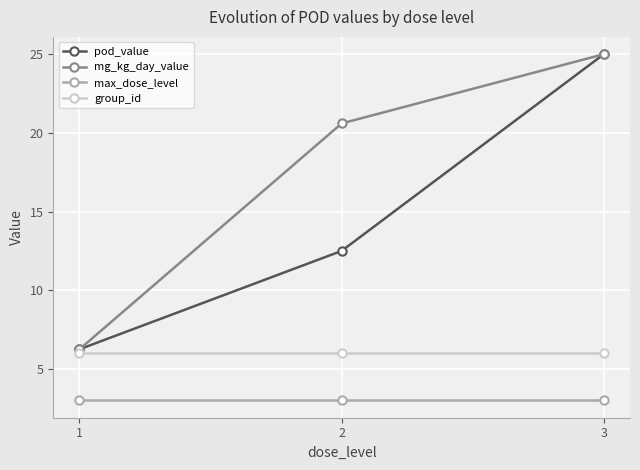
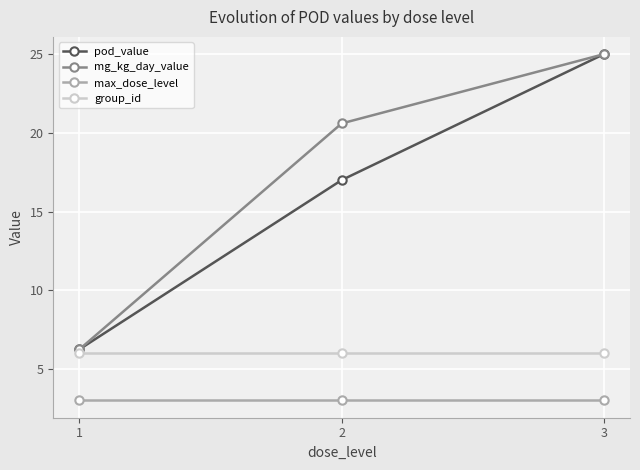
  {
    "pod_value": {
-     "2": 12.5
+     "2": 17.0
    }
  }
